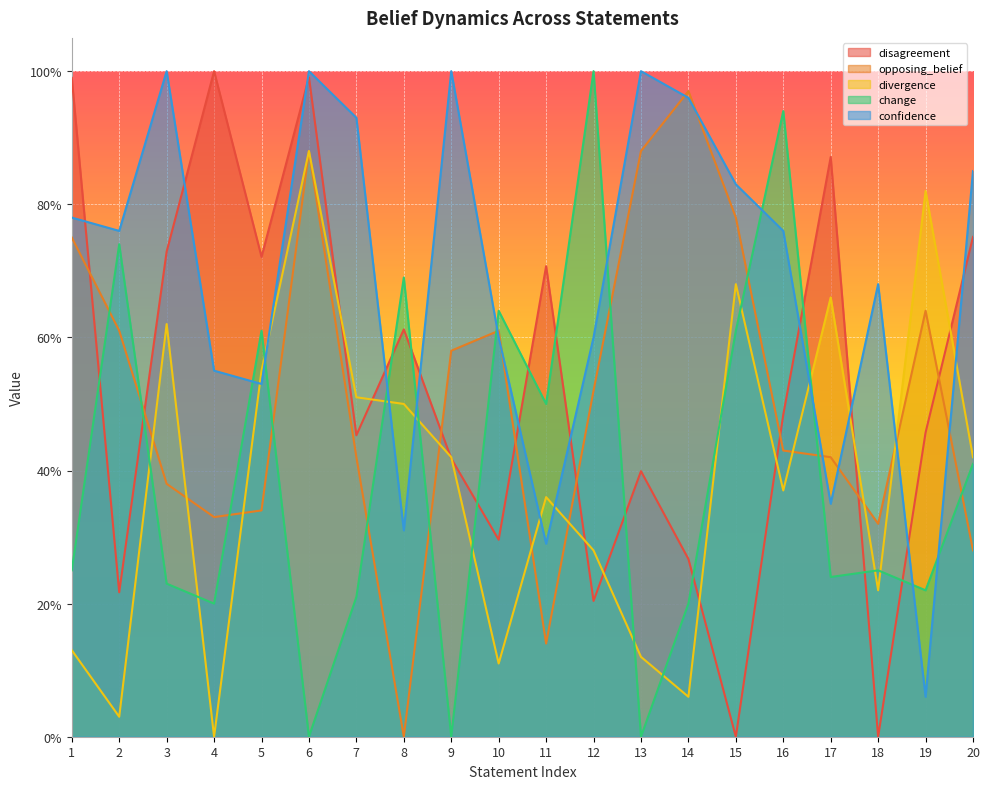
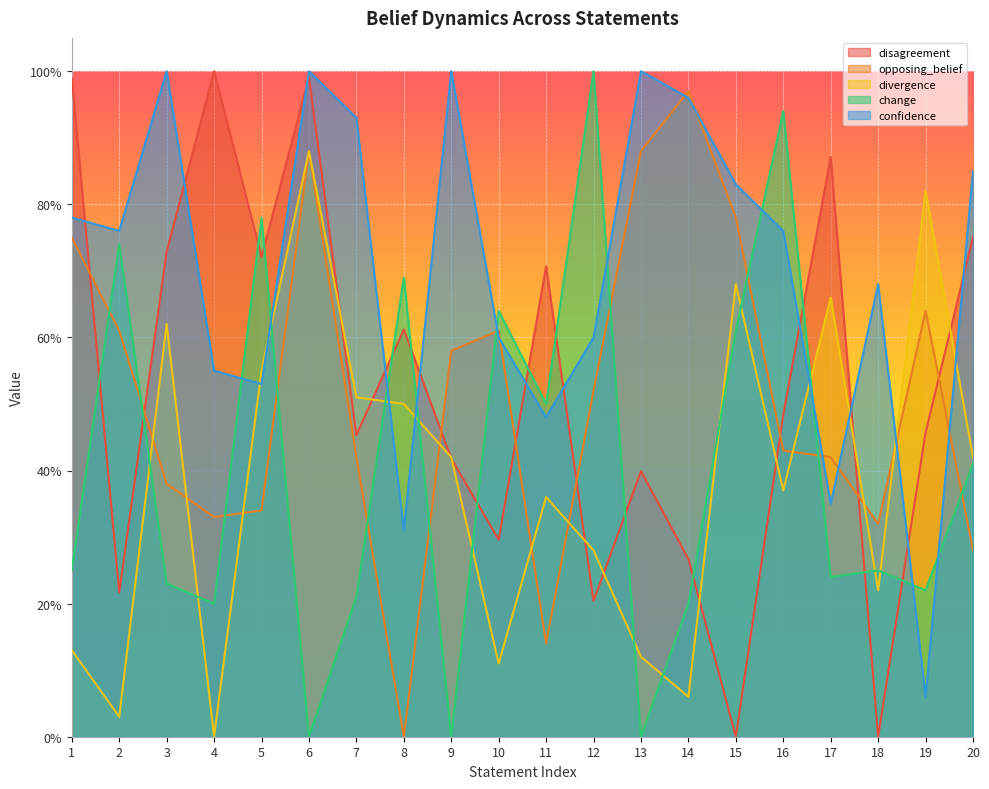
  {
    "divergence": {
      "1": "13%",
      "2": "3%",
      "3": "62%",
      "4": "0%",
      "5": "55%",
      "7": "51%",
      "8": "50%",
      "10": "11%",
      "11": "36%",
      "12": "28%",
      "13": "12%",
      "14": "6%",
      "15": "68%",
      "16": "37%",
      "17": "66%",
      "18": "22%",
      "19": "82%",
      "20": "42%"
    },
    "change": {
      "1": "25%",
      "2": "74%",
      "3": "23%",
      "4": "20%",
-     "5": "61%",
+     "5": "78%",
      "6": "0%",
      "7": "21%",
      "8": "69%",
      "9": "0%",
      "10": "64%",
      "11": "50%",
      "12": "100%",
      "13": "0%",
      "14": "20%",
      "15": "61%",
      "16": "94%",
      "17": "24%",
      "18": "25%",
      "19": "22%",
      "20": "41%"
    },
    "confidence": {
      "1": "78%",
      "2": "76%",
      "3": "100%",
      "4": "55%",
      "5": "53%",
      "6": "100%",
      "7": "93%",
      "8": "31%",
      "9": "100%",
      "10": "60%",
-     "11": "29%",
+     "11": "48%",
      "12": "60%",
      "13": "100%",
      "14": "96%",
      "15": "83%",
      "16": "76%",
      "17": "35%",
      "18": "68%",
      "19": "6%",
      "20": "85%"
    }
  }
